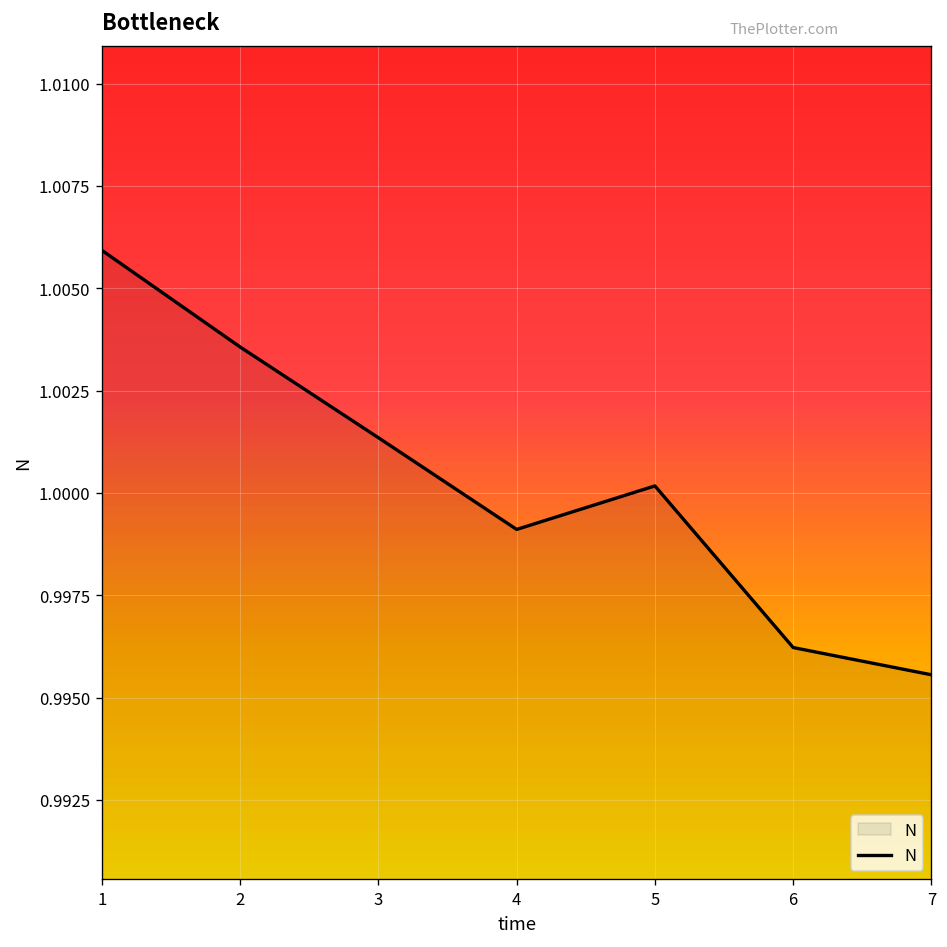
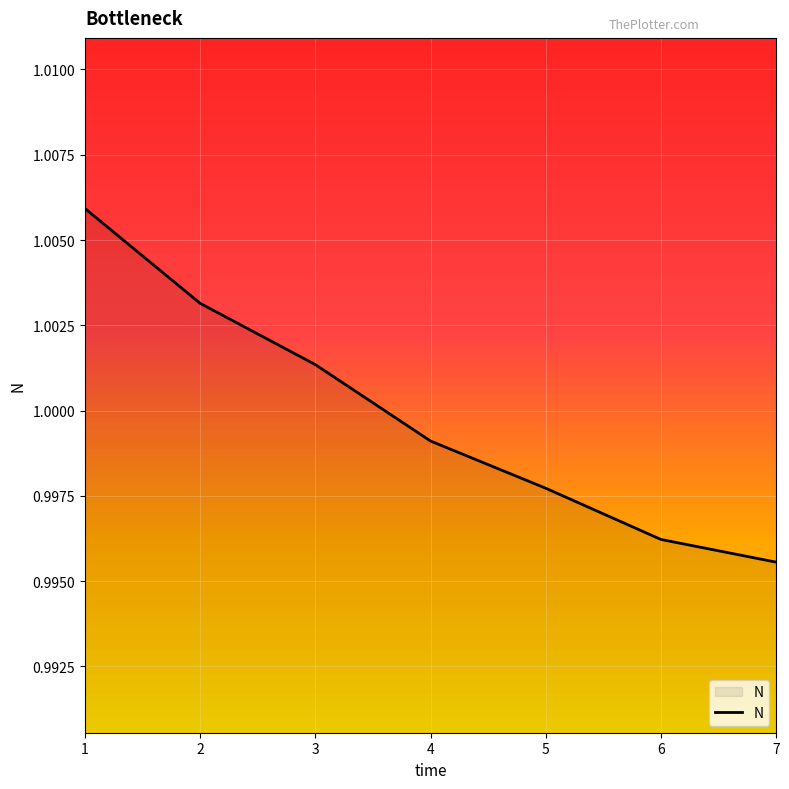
  {
    "1": 1.0059,
-   "2": 1.0036,
+   "2": 1.0031,
    "3": 1.0013,
    "4": 0.9991,
-   "5": 1.0002,
+   "5": 0.9977,
    "6": 0.9962,
    "7": 0.9956
  }
